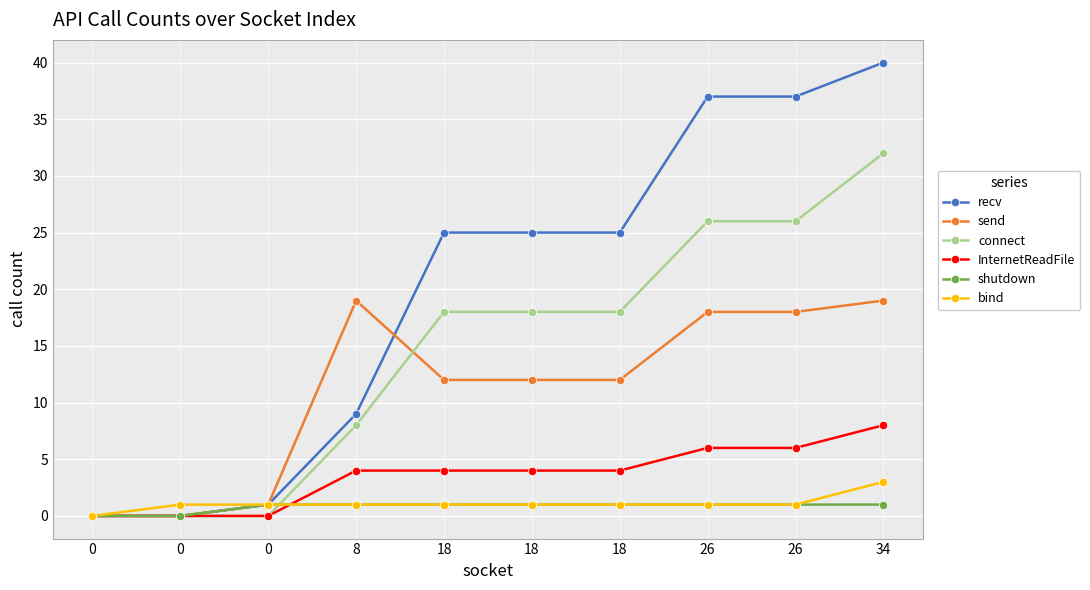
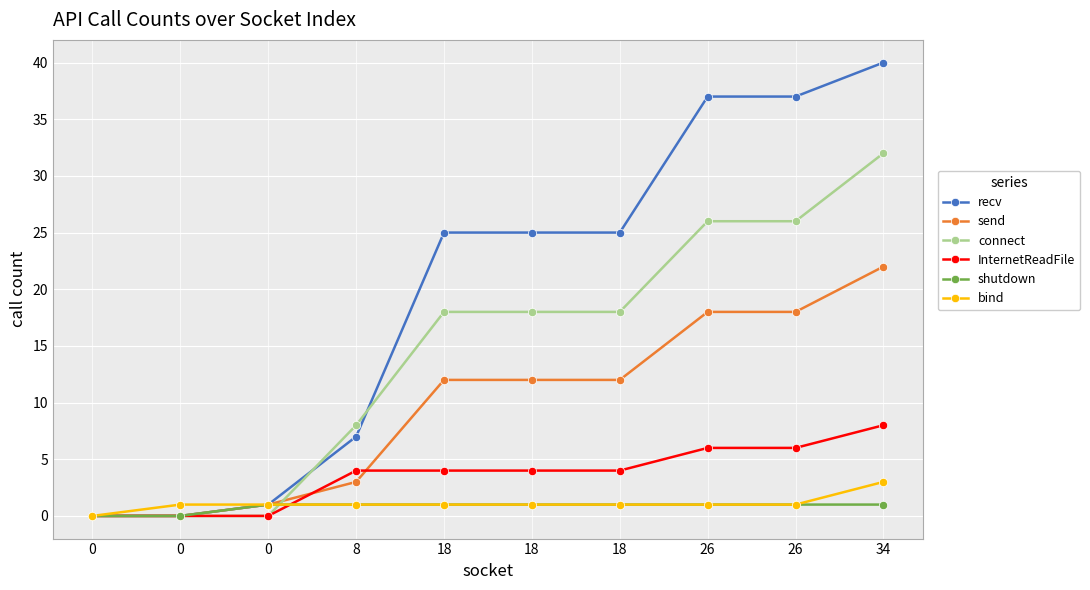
  {
    "recv": {
-     "8": 9,
+     "8": 7,
      "34": 40
    },
    "send": {
-     "8": 19,
-     "34": 19
+     "8": 3,
+     "34": 22
    },
    "connect": {
      "8": 8,
      "34": 32
    },
    "InternetReadFile": {
      "8": 4,
      "34": 8
    },
    "shutdown": {
      "34": 1
    },
    "bind": {
      "34": 3
    }
  }
